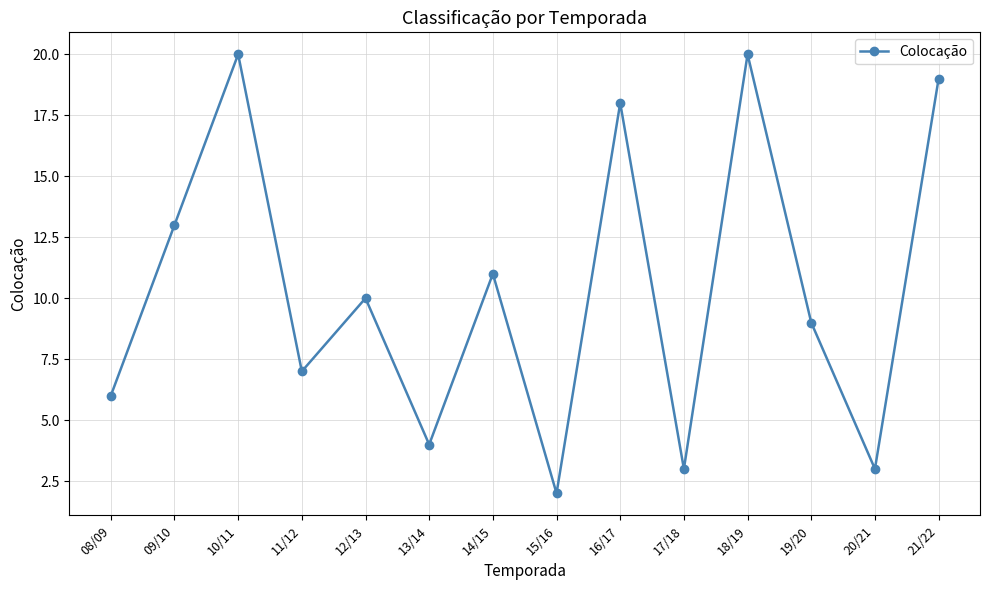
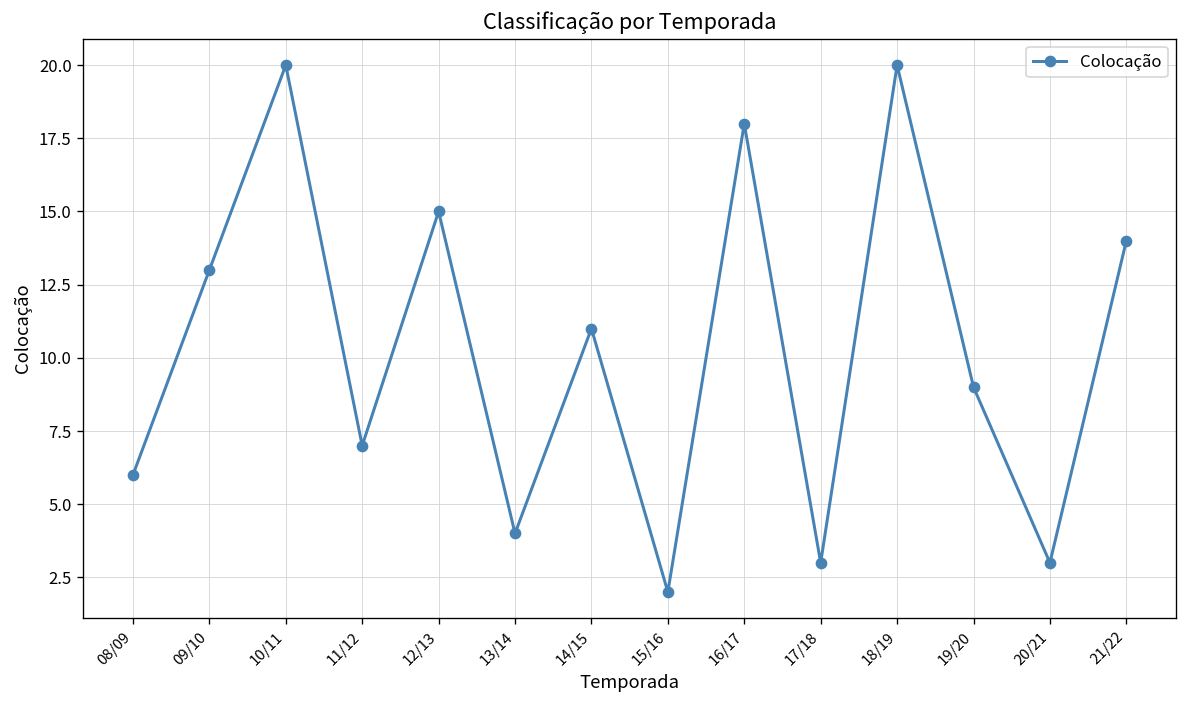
  {
    "08/09": 6,
    "09/10": 13,
    "10/11": 20,
    "11/12": 7,
-   "12/13": 10,
+   "12/13": 15,
    "13/14": 4,
    "14/15": 11,
    "15/16": 2,
    "16/17": 18,
    "17/18": 3,
    "18/19": 20,
    "19/20": 9,
    "20/21": 3,
-   "21/22": 19
+   "21/22": 14
  }
